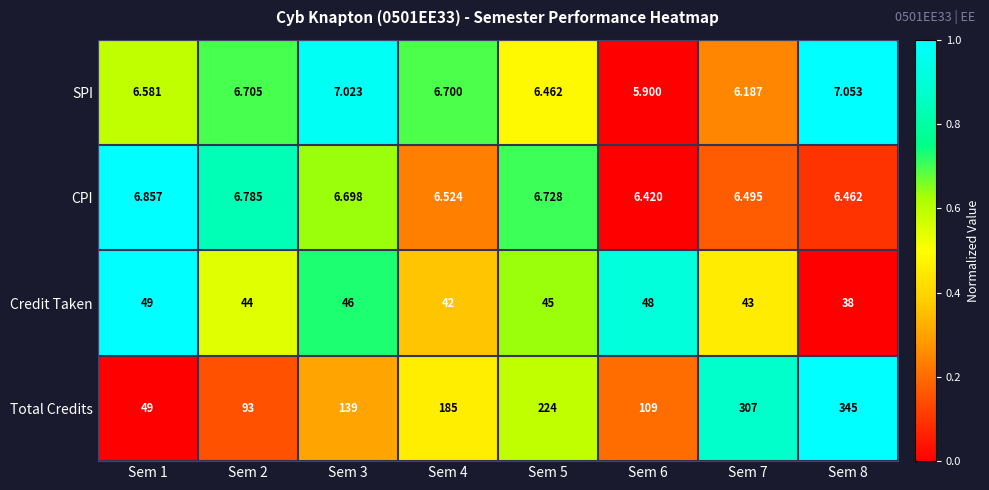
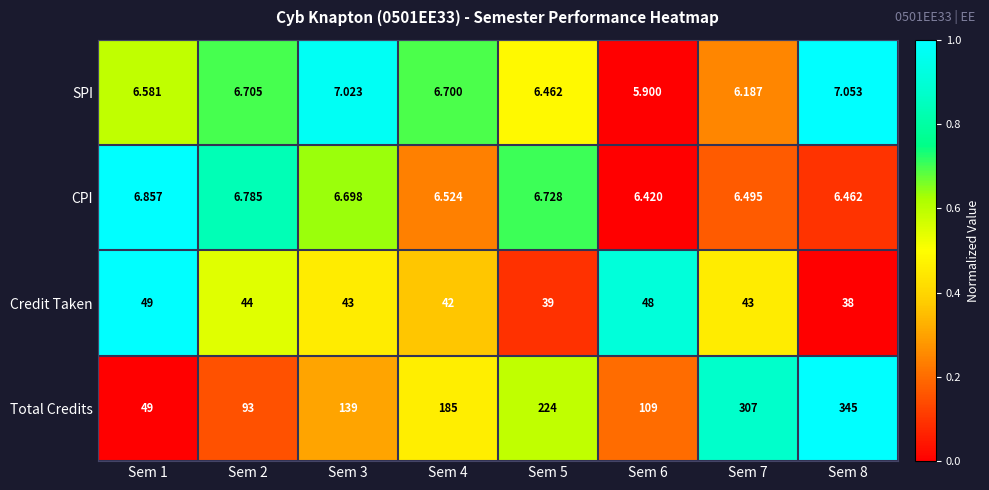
  {
    "SPI": {
      "Sem 1": 6.581,
      "Sem 2": 6.705,
      "Sem 3": 7.023,
      "Sem 4": 6.700,
      "Sem 5": 6.462,
      "Sem 6": 5.900,
      "Sem 7": 6.187,
      "Sem 8": 7.053
    },
    "CPI": {
      "Sem 1": 6.857,
      "Sem 2": 6.785,
      "Sem 3": 6.698,
      "Sem 4": 6.524,
      "Sem 5": 6.728,
      "Sem 6": 6.420,
      "Sem 7": 6.495,
      "Sem 8": 6.462
    },
    "Credit Taken": {
      "Sem 1": 49,
      "Sem 2": 44,
-     "Sem 3": 46,
+     "Sem 3": 43,
      "Sem 4": 42,
-     "Sem 5": 45,
+     "Sem 5": 39,
      "Sem 6": 48,
      "Sem 7": 43,
      "Sem 8": 38
    },
    "Total Credits": {
      "Sem 1": 49,
      "Sem 2": 93,
      "Sem 3": 139,
      "Sem 4": 185,
      "Sem 5": 224,
      "Sem 6": 109,
      "Sem 7": 307,
      "Sem 8": 345
    }
  }
